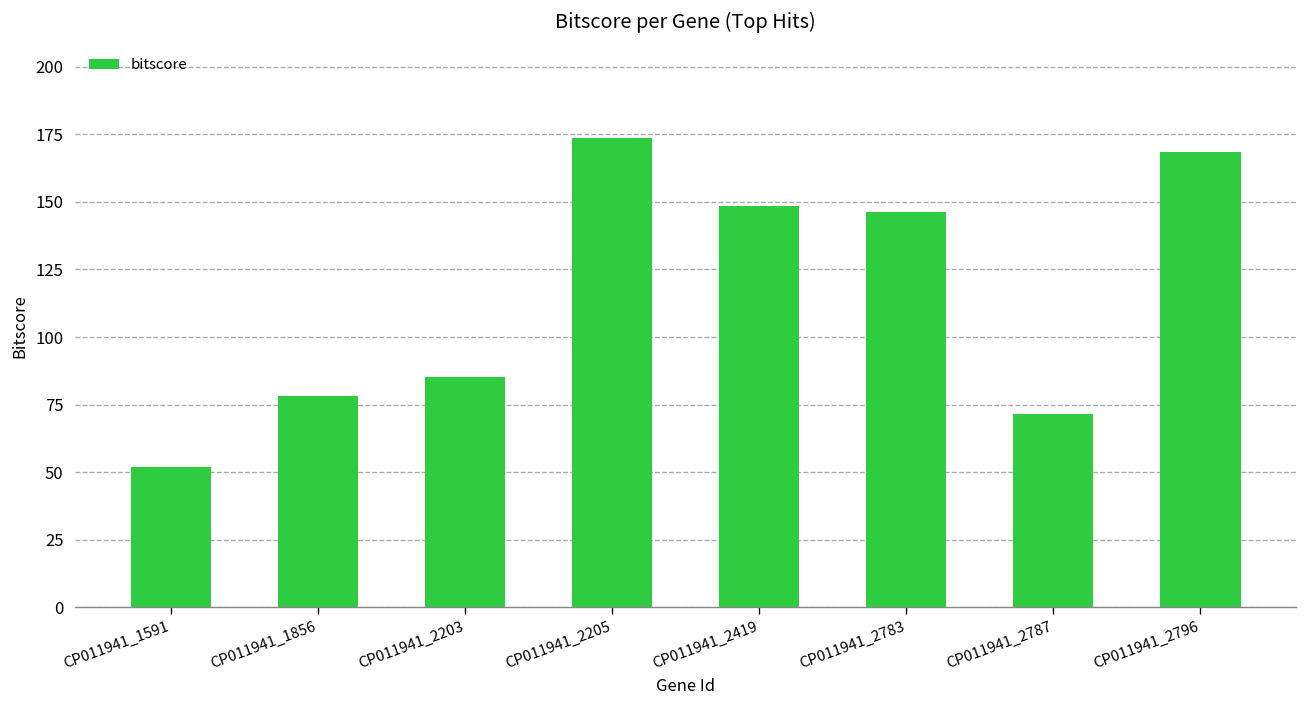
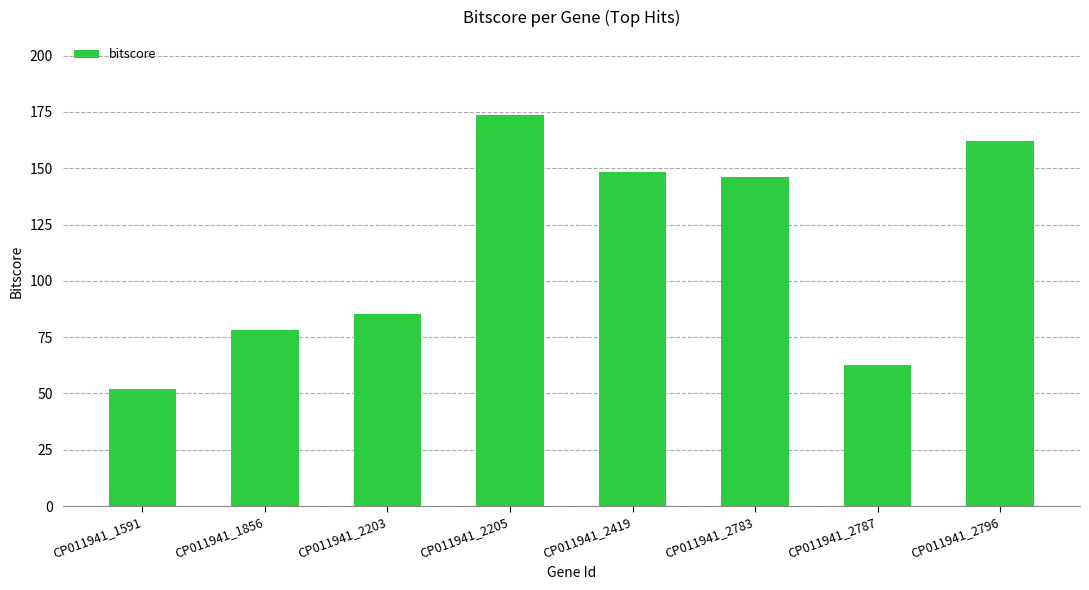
  {
    "CP011941_1591": 52,
    "CP011941_1856": 78,
    "CP011941_2203": 85,
    "CP011941_2205": 174,
    "CP011941_2419": 148,
    "CP011941_2783": 146,
-   "CP011941_2787": 71,
-   "CP011941_2796": 169
+   "CP011941_2787": 63,
+   "CP011941_2796": 162
  }
